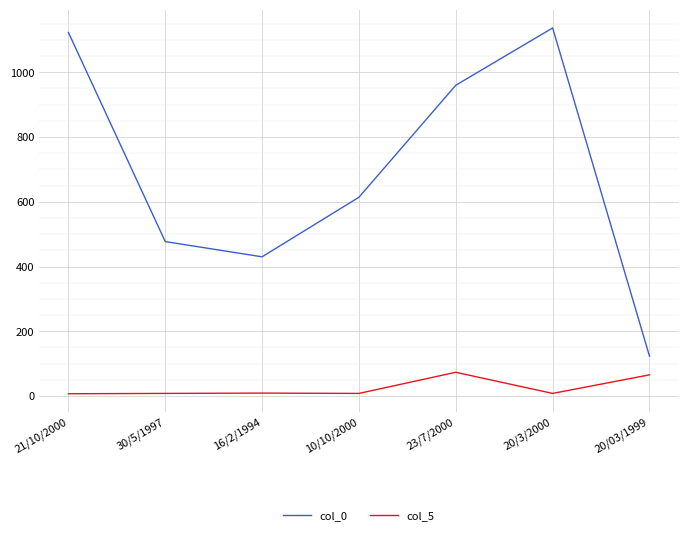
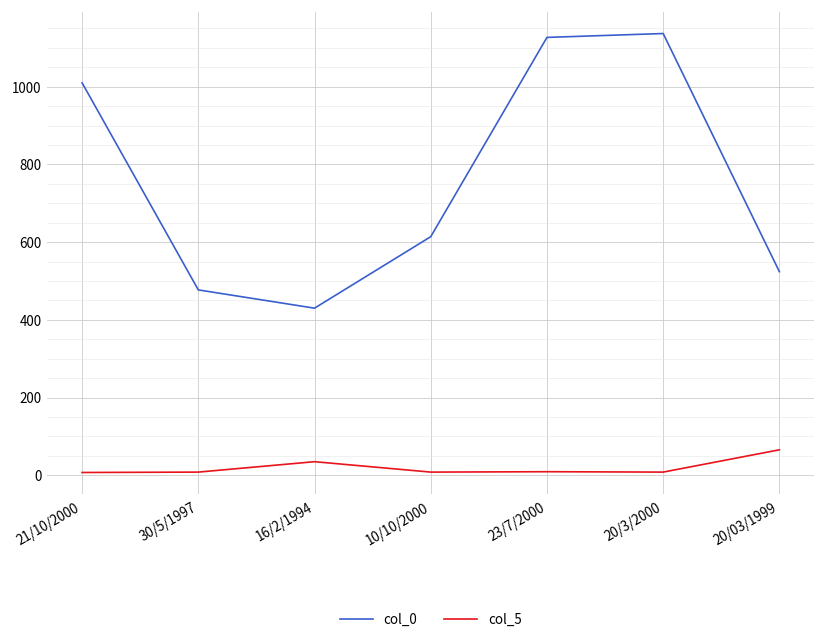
  {
    "col_0": {
-     "21/10/2000": 1120,
+     "21/10/2000": 1010,
      "30/5/1997": 480,
      "16/2/1994": 430,
      "10/10/2000": 610,
-     "23/7/2000": 960,
+     "23/7/2000": 1130,
      "20/3/2000": 1140,
-     "20/03/1999": 120
+     "20/03/1999": 520
    },
    "col_5": {
      "21/10/2000": 10,
      "30/5/1997": 10,
-     "16/2/1994": 10,
+     "16/2/1994": 30,
      "10/10/2000": 10,
-     "23/7/2000": 70,
+     "23/7/2000": 10,
      "20/3/2000": 10,
      "20/03/1999": 70
    }
  }
